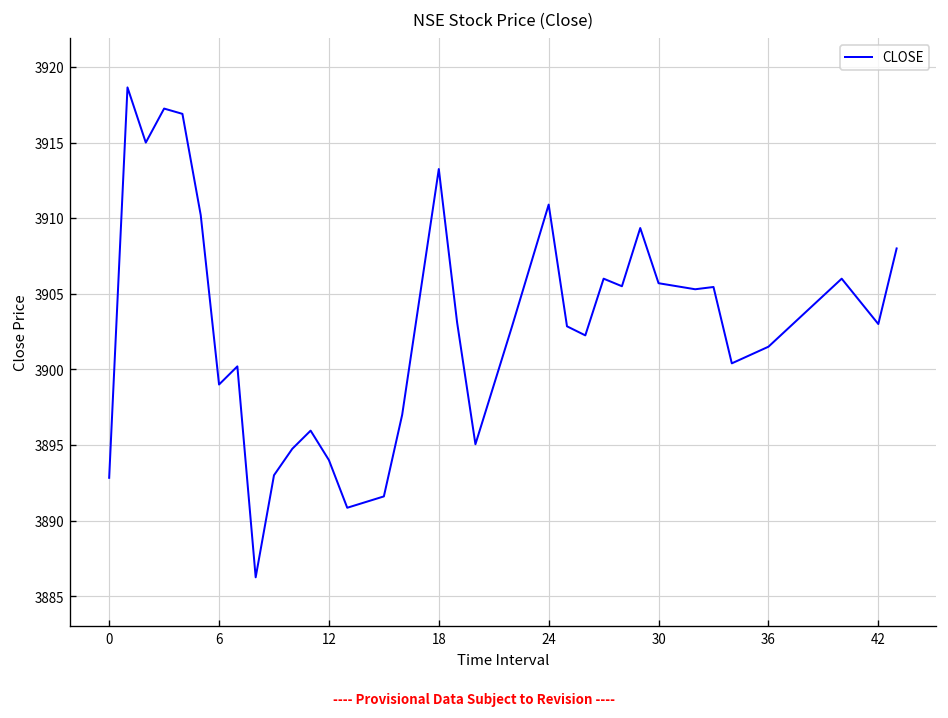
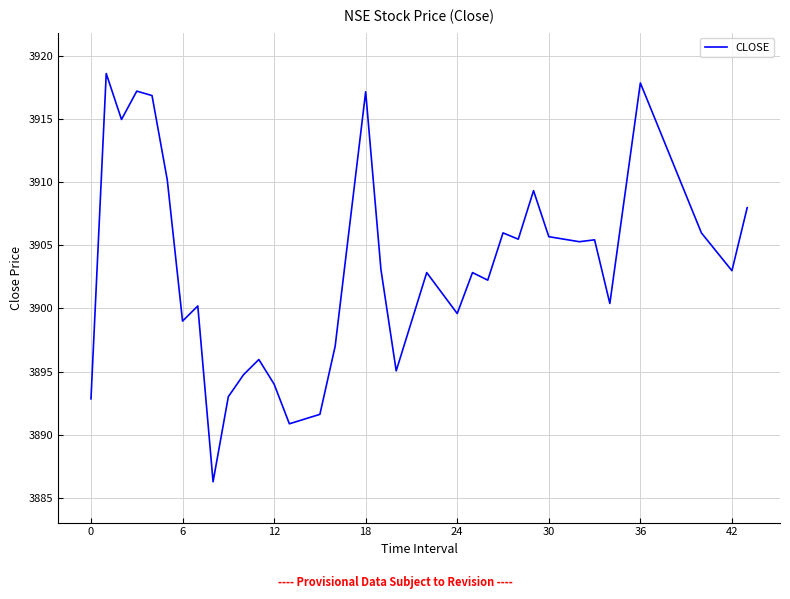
  {
    "0": 3892.8,
    "6": 3899.0,
    "12": 3894.0,
-   "18": 3913.3,
-   "24": 3910.9,
+   "18": 3917.2,
+   "24": 3899.6,
    "30": 3905.7,
-   "36": 3901.5,
+   "36": 3917.9,
    "42": 3903.0
  }
